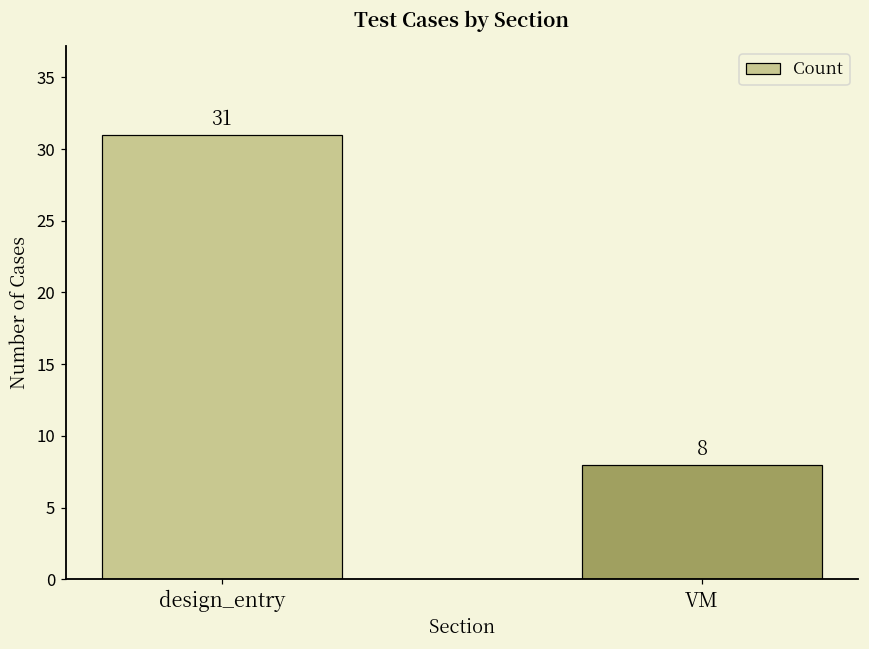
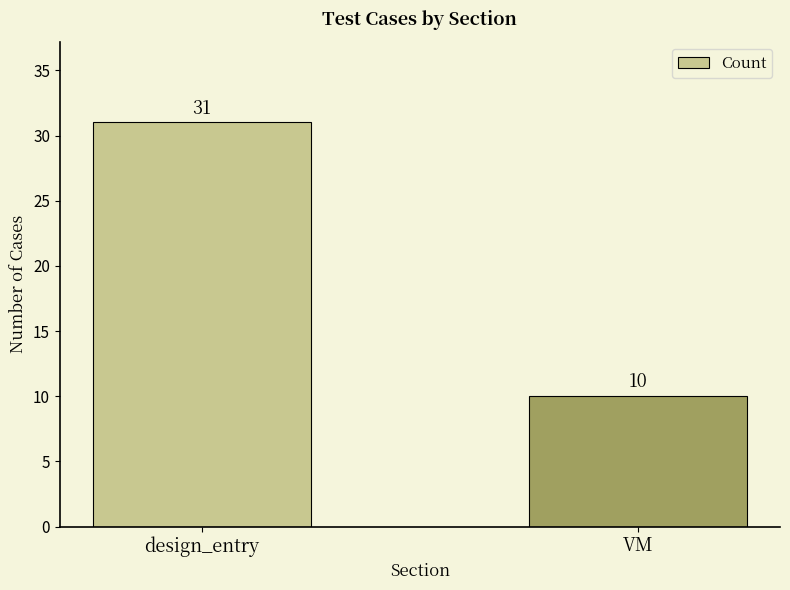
  {
    "design_entry": 31,
-   "VM": 8
+   "VM": 10
  }
